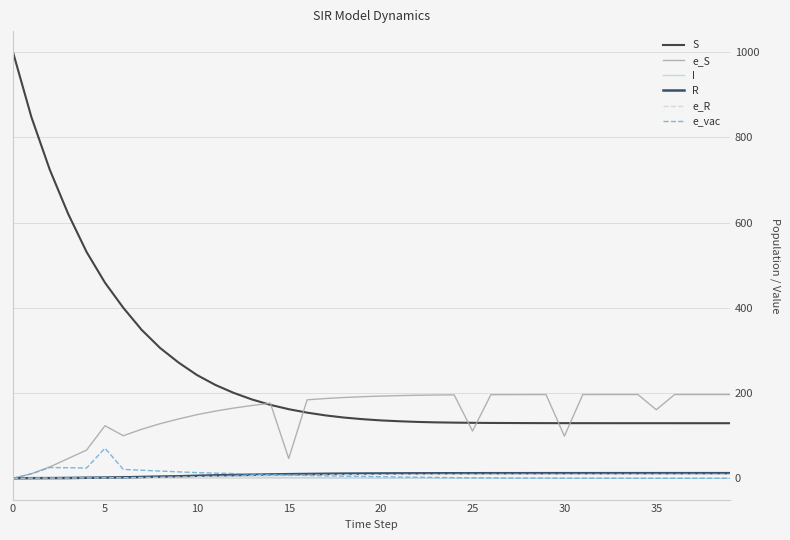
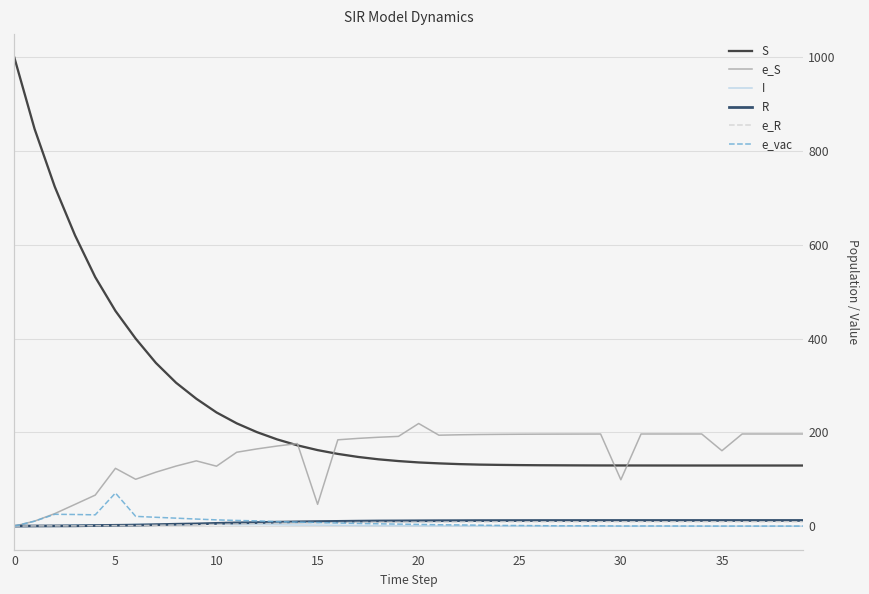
  {
    "e_S": {
      "5": 120,
-     "10": 150,
+     "10": 130,
      "15": 50,
-     "20": 190,
-     "25": 110,
+     "20": 220,
+     "25": 200,
      "30": 100,
      "35": 160
    },
    "e_vac": {
      "5": 70,
      "10": 10
    }
  }
